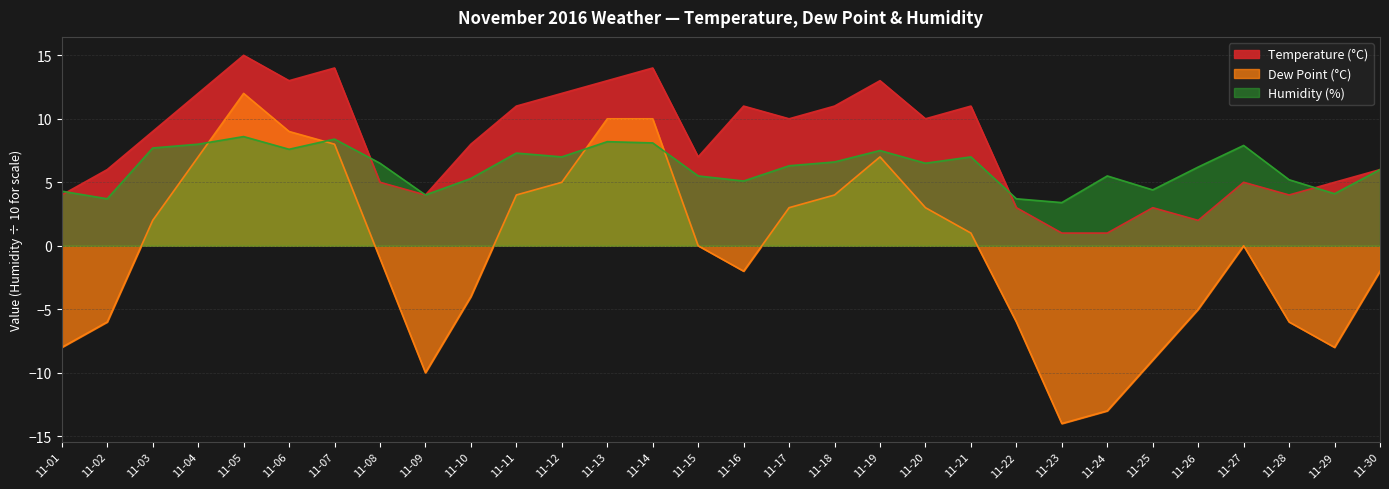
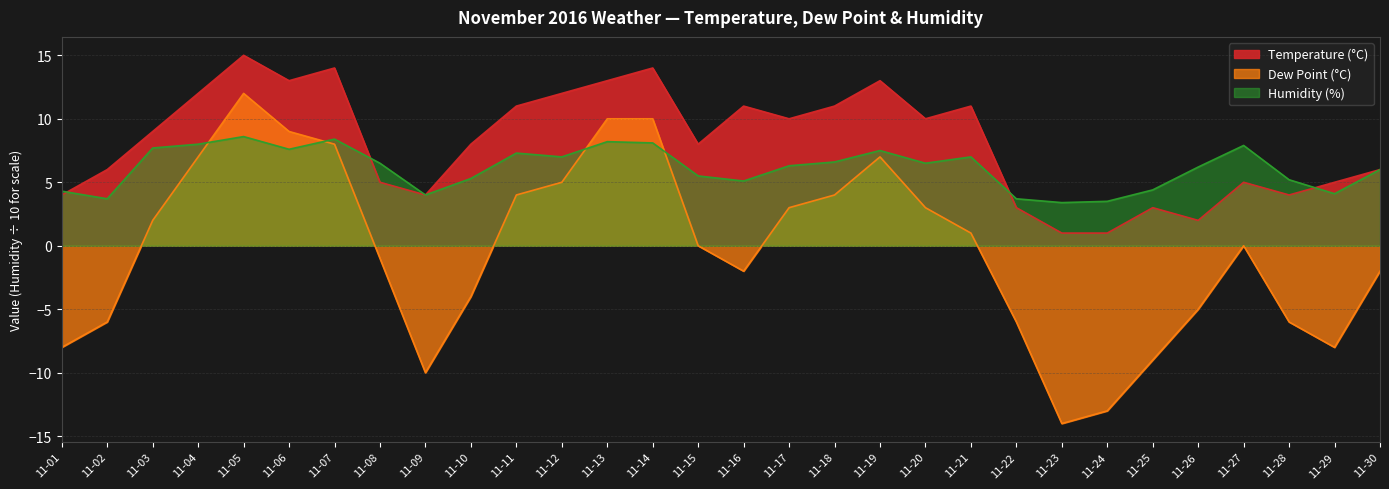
  {
    "Temperature (°C)": {
      "11-01": 4,
      "11-02": 6,
      "11-03": 9,
      "11-04": 12,
      "11-05": 15,
      "11-06": 13,
      "11-07": 14,
      "11-08": 5,
      "11-10": 8,
      "11-11": 11,
      "11-12": 12,
      "11-13": 13,
      "11-14": 14,
-     "11-15": 7,
+     "11-15": 8,
      "11-16": 11,
      "11-17": 10,
      "11-18": 11,
      "11-19": 13,
      "11-20": 10,
      "11-21": 11,
      "11-22": 3,
      "11-23": 1,
      "11-24": 1,
      "11-25": 3,
      "11-26": 2,
      "11-27": 5,
      "11-28": 4,
      "11-29": 5
    },
    "Humidity (%)": {
      "11-01": 4.3,
      "11-02": 3.7,
      "11-03": 7.7,
      "11-04": 8.0,
      "11-05": 8.6,
      "11-06": 7.6,
      "11-07": 8.4,
      "11-08": 6.5,
      "11-10": 5.3,
      "11-11": 7.3,
      "11-12": 7.0,
      "11-13": 8.2,
      "11-14": 8.1,
      "11-15": 5.5,
      "11-16": 5.1,
      "11-17": 6.3,
      "11-18": 6.6,
      "11-19": 7.5,
      "11-20": 6.5,
      "11-21": 7.0,
      "11-22": 3.7,
      "11-23": 3.4,
-     "11-24": 5.5,
+     "11-24": 3.5,
      "11-25": 4.4,
      "11-26": 6.2,
      "11-27": 7.9,
      "11-28": 5.2,
      "11-29": 4.1
    }
  }
